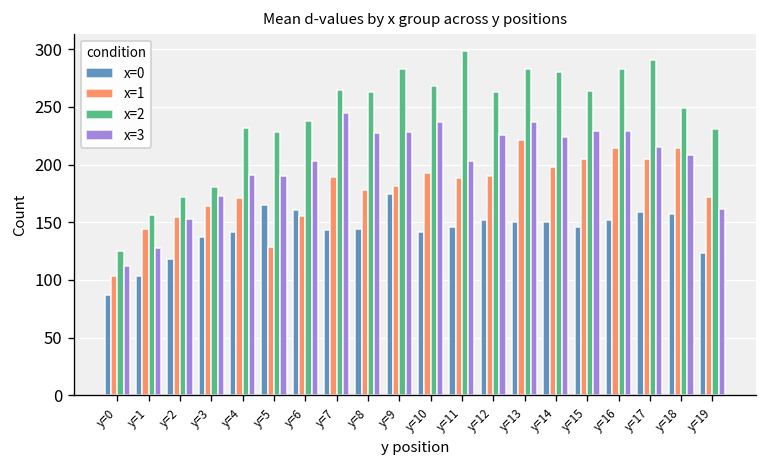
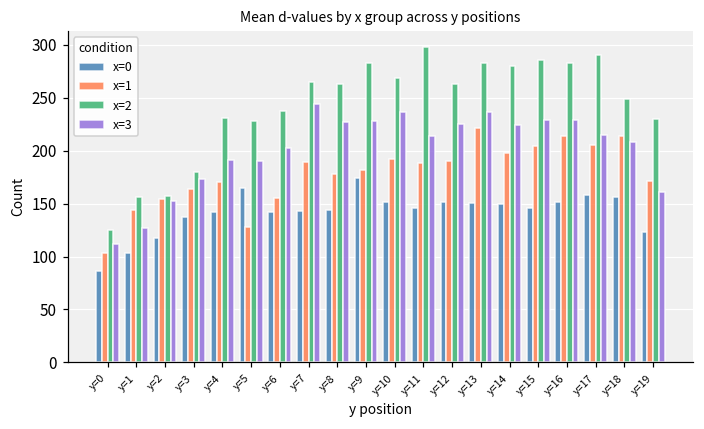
  {
    "x=0": {
      "y=0": 90,
      "y=1": 100,
      "y=2": 120,
      "y=3": 140,
      "y=4": 140,
      "y=5": 170,
-     "y=6": 160,
+     "y=6": 140,
      "y=7": 140,
      "y=8": 140,
      "y=9": 170,
-     "y=10": 140,
+     "y=10": 150,
      "y=11": 150,
      "y=12": 150,
      "y=13": 150,
      "y=14": 150,
      "y=15": 150,
      "y=16": 150,
      "y=17": 160,
      "y=18": 160,
      "y=19": 120
    },
    "x=1": {
      "y=0": 100,
      "y=1": 140,
      "y=2": 150,
      "y=3": 160,
      "y=4": 170,
      "y=5": 130,
      "y=6": 160,
      "y=7": 190,
      "y=8": 180,
      "y=9": 180,
      "y=10": 190,
      "y=11": 190,
      "y=12": 190,
      "y=13": 220,
      "y=14": 200,
      "y=15": 200,
      "y=16": 210,
      "y=17": 210,
      "y=18": 210,
      "y=19": 170
    },
    "x=2": {
      "y=0": 130,
      "y=1": 160,
-     "y=2": 170,
+     "y=2": 160,
      "y=3": 180,
      "y=4": 230,
      "y=5": 230,
      "y=6": 240,
      "y=7": 260,
      "y=8": 260,
      "y=9": 280,
      "y=10": 270,
      "y=11": 300,
      "y=12": 260,
      "y=13": 280,
      "y=14": 280,
-     "y=15": 260,
+     "y=15": 290,
      "y=16": 280,
      "y=17": 290,
      "y=18": 250,
      "y=19": 230
    },
    "x=3": {
      "y=0": 110,
      "y=1": 130,
      "y=2": 150,
      "y=3": 170,
      "y=4": 190,
      "y=5": 190,
      "y=6": 200,
      "y=7": 240,
      "y=8": 230,
      "y=9": 230,
      "y=10": 240,
-     "y=11": 200,
+     "y=11": 210,
      "y=12": 230,
      "y=13": 240,
      "y=14": 220,
      "y=15": 230,
      "y=16": 230,
      "y=17": 220,
      "y=18": 210,
      "y=19": 160
    }
  }
